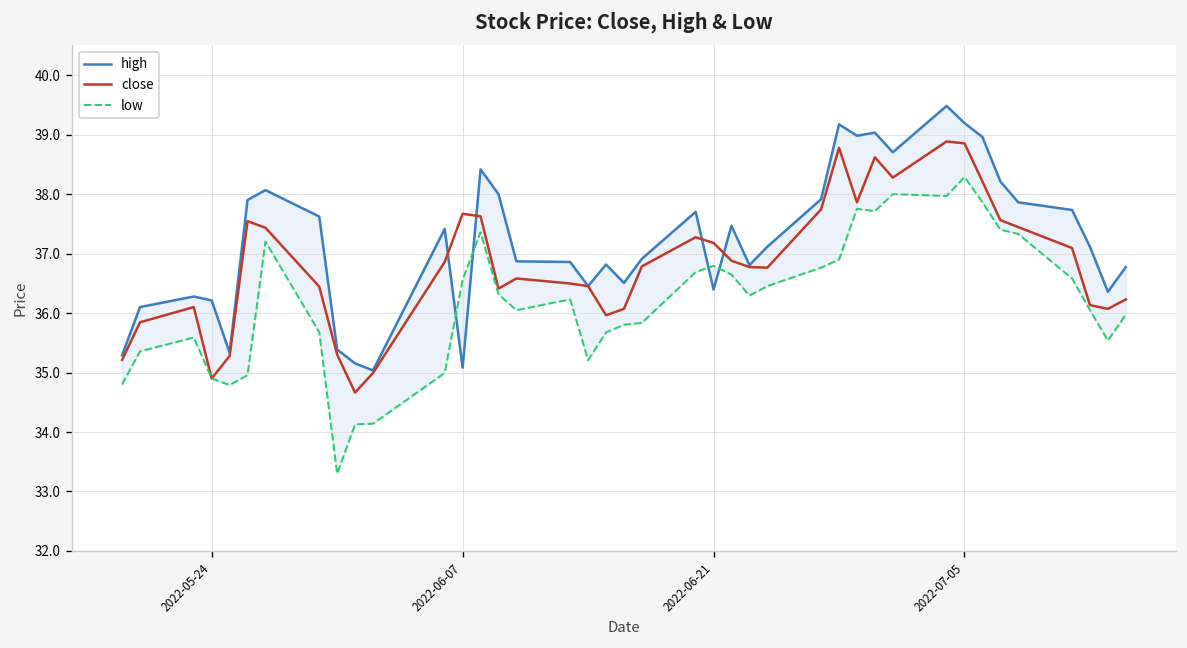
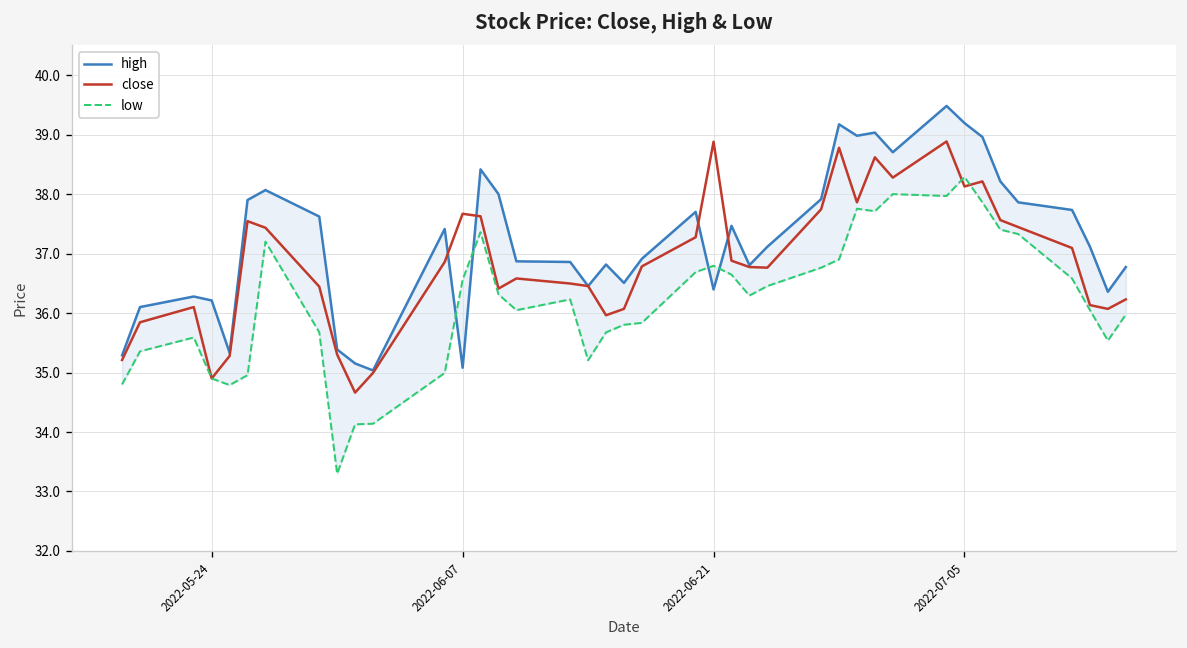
  {
    "close": {
      "2022-06-07": 37.7,
-     "2022-06-21": 37.2,
-     "2022-07-05": 38.9
+     "2022-06-21": 38.9,
+     "2022-07-05": 38.1
    },
    "low": {
      "2022-07-05": 38.3
    }
  }
